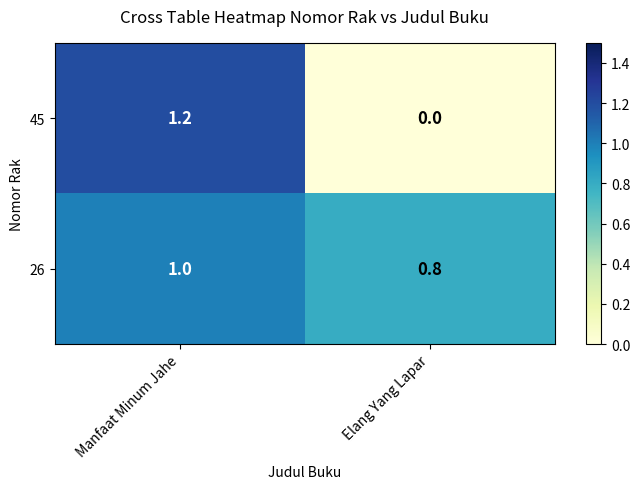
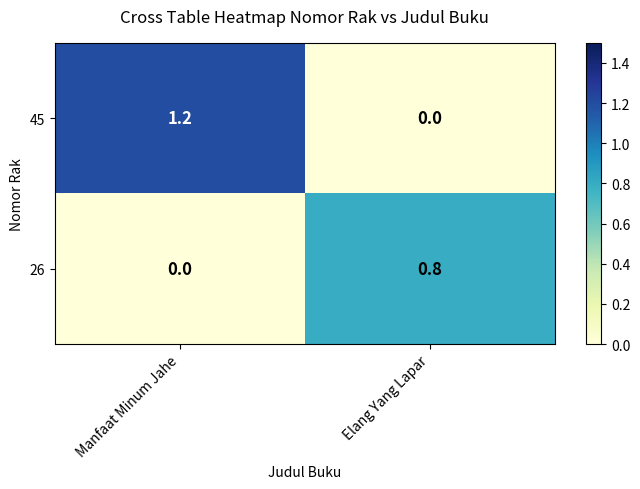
  {
    "45": {
      "Manfaat Minum Jahe": 1.2,
      "Elang Yang Lapar": 0.0
    },
    "26": {
-     "Manfaat Minum Jahe": 1.0,
+     "Manfaat Minum Jahe": 0.0,
      "Elang Yang Lapar": 0.8
    }
  }
